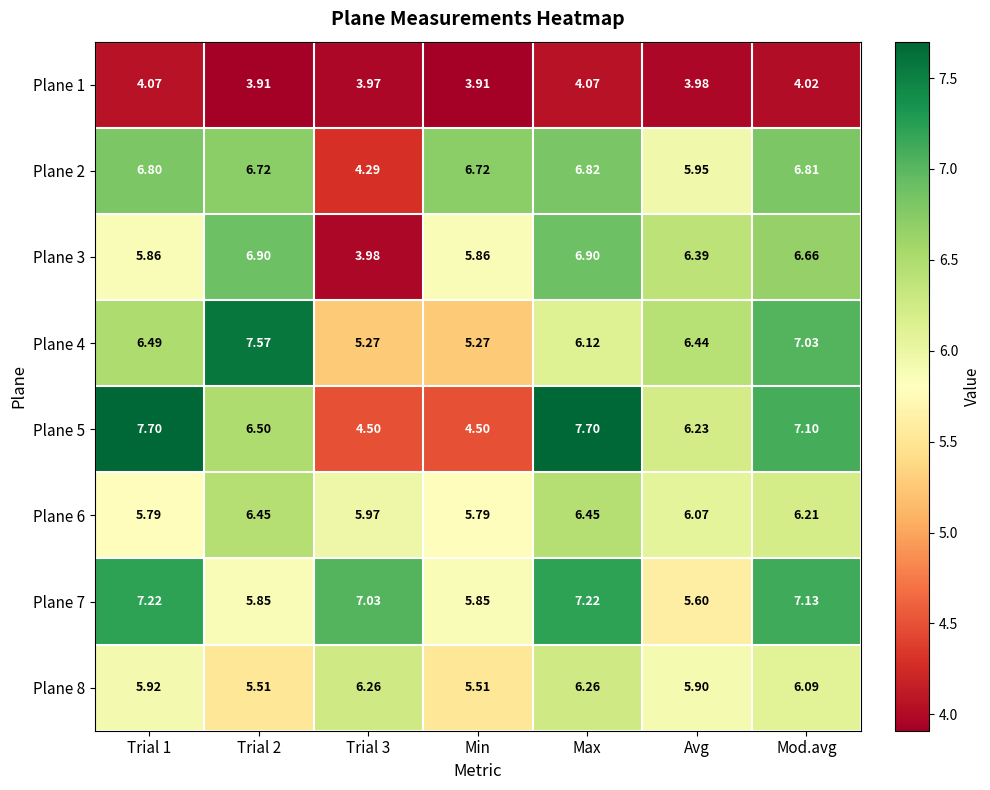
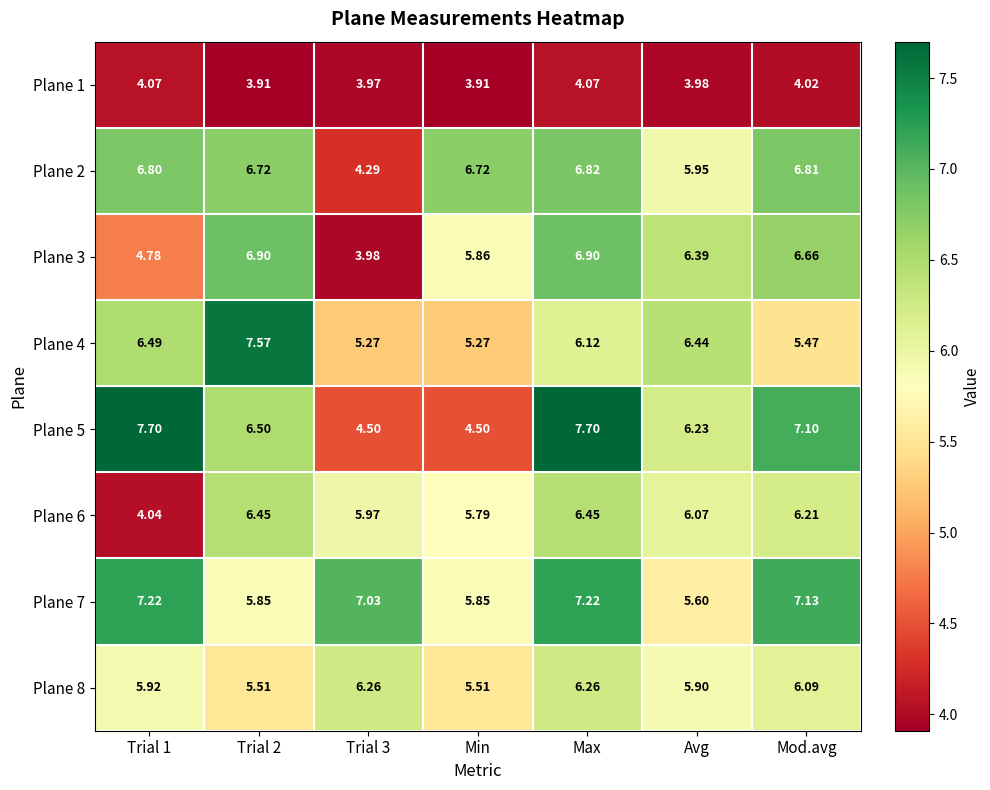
  {
    "Plane 1": {
      "Trial 1": 4.07,
      "Trial 2": 3.91,
      "Trial 3": 3.97,
      "Min": 3.91,
      "Max": 4.07,
      "Avg": 3.98,
      "Mod.avg": 4.02
    },
    "Plane 2": {
      "Trial 1": 6.80,
      "Trial 2": 6.72,
      "Trial 3": 4.29,
      "Min": 6.72,
      "Max": 6.82,
      "Avg": 5.95,
      "Mod.avg": 6.81
    },
    "Plane 3": {
-     "Trial 1": 5.86,
+     "Trial 1": 4.78,
      "Trial 2": 6.90,
      "Trial 3": 3.98,
      "Min": 5.86,
      "Max": 6.90,
      "Avg": 6.39,
      "Mod.avg": 6.66
    },
    "Plane 4": {
      "Trial 1": 6.49,
      "Trial 2": 7.57,
      "Trial 3": 5.27,
      "Min": 5.27,
      "Max": 6.12,
      "Avg": 6.44,
-     "Mod.avg": 7.03
+     "Mod.avg": 5.47
    },
    "Plane 5": {
      "Trial 1": 7.70,
      "Trial 2": 6.50,
      "Trial 3": 4.50,
      "Min": 4.50,
      "Max": 7.70,
      "Avg": 6.23,
      "Mod.avg": 7.10
    },
    "Plane 6": {
-     "Trial 1": 5.79,
+     "Trial 1": 4.04,
      "Trial 2": 6.45,
      "Trial 3": 5.97,
      "Min": 5.79,
      "Max": 6.45,
      "Avg": 6.07,
      "Mod.avg": 6.21
    },
    "Plane 7": {
      "Trial 1": 7.22,
      "Trial 2": 5.85,
      "Trial 3": 7.03,
      "Min": 5.85,
      "Max": 7.22,
      "Avg": 5.60,
      "Mod.avg": 7.13
    },
    "Plane 8": {
      "Trial 1": 5.92,
      "Trial 2": 5.51,
      "Trial 3": 6.26,
      "Min": 5.51,
      "Max": 6.26,
      "Avg": 5.90,
      "Mod.avg": 6.09
    }
  }
